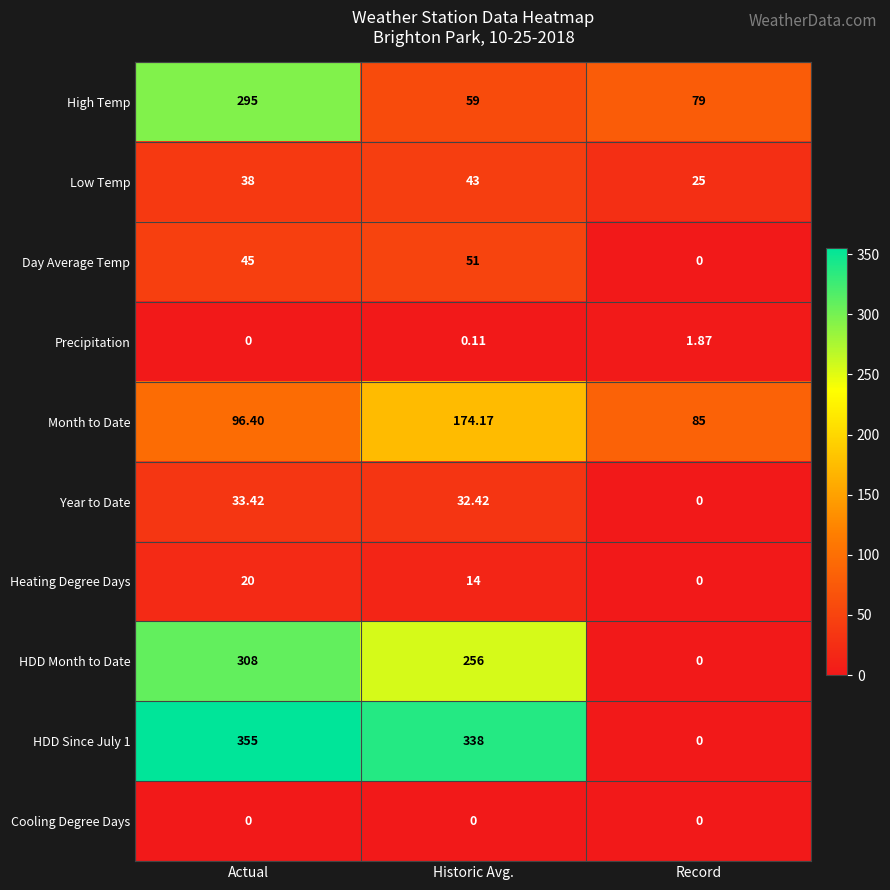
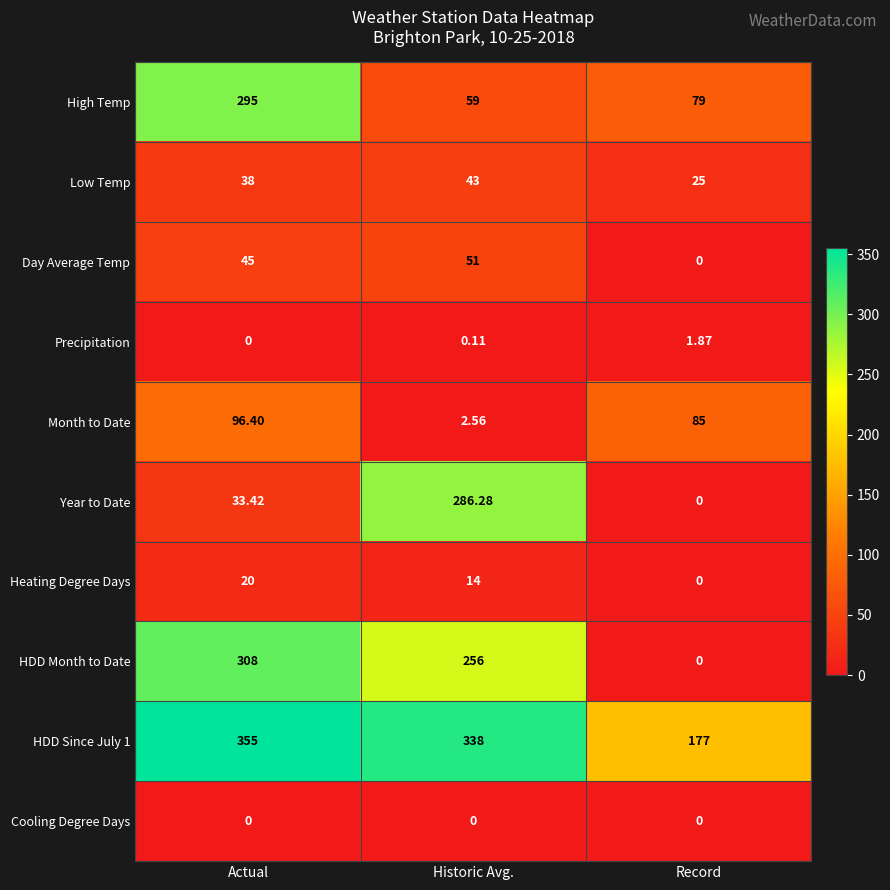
  {
    "High Temp": {
      "Actual": 295,
      "Historic Avg.": 59,
      "Record": 79
    },
    "Low Temp": {
      "Actual": 38,
      "Historic Avg.": 43,
      "Record": 25
    },
    "Day Average Temp": {
      "Actual": 45,
      "Historic Avg.": 51,
      "Record": 0
    },
    "Precipitation": {
      "Actual": 0,
      "Historic Avg.": 0.11,
      "Record": 1.87
    },
    "Month to Date": {
      "Actual": 96.40,
-     "Historic Avg.": 174.17,
+     "Historic Avg.": 2.56,
      "Record": 85
    },
    "Year to Date": {
      "Actual": 33.42,
-     "Historic Avg.": 32.42,
+     "Historic Avg.": 286.28,
      "Record": 0
    },
    "Heating Degree Days": {
      "Actual": 20,
      "Historic Avg.": 14,
      "Record": 0
    },
    "HDD Month to Date": {
      "Actual": 308,
      "Historic Avg.": 256,
      "Record": 0
    },
    "HDD Since July 1": {
      "Actual": 355,
      "Historic Avg.": 338,
-     "Record": 0
+     "Record": 177
    },
    "Cooling Degree Days": {
      "Actual": 0,
      "Historic Avg.": 0,
      "Record": 0
    }
  }
